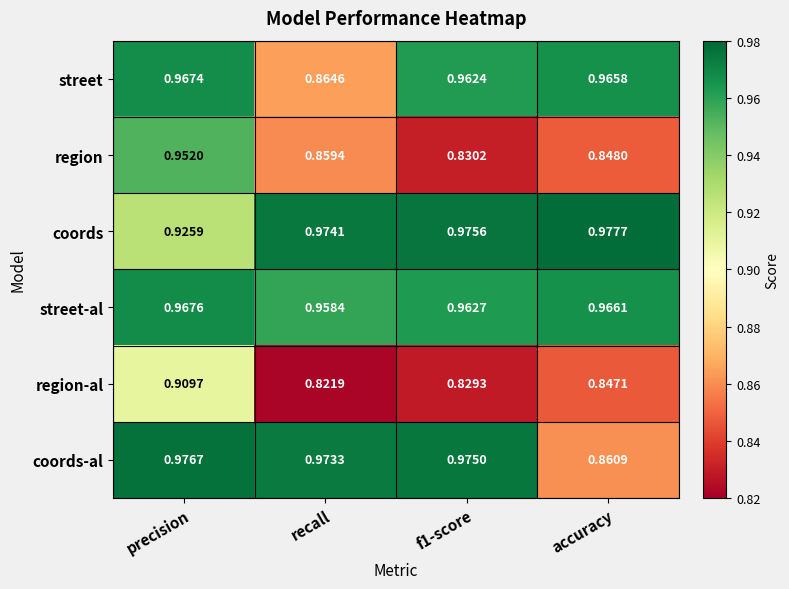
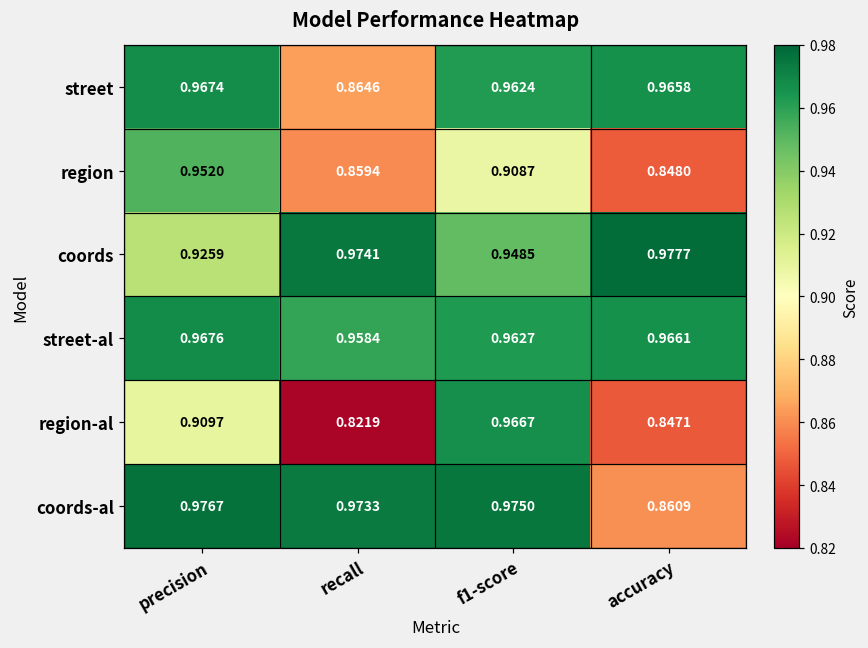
  {
    "street": {
      "precision": 0.9674,
      "recall": 0.8646,
      "f1-score": 0.9624,
      "accuracy": 0.9658
    },
    "region": {
      "precision": 0.9520,
      "recall": 0.8594,
-     "f1-score": 0.8302,
+     "f1-score": 0.9087,
      "accuracy": 0.8480
    },
    "coords": {
      "precision": 0.9259,
      "recall": 0.9741,
-     "f1-score": 0.9756,
+     "f1-score": 0.9485,
      "accuracy": 0.9777
    },
    "street-al": {
      "precision": 0.9676,
      "recall": 0.9584,
      "f1-score": 0.9627,
      "accuracy": 0.9661
    },
    "region-al": {
      "precision": 0.9097,
      "recall": 0.8219,
-     "f1-score": 0.8293,
+     "f1-score": 0.9667,
      "accuracy": 0.8471
    },
    "coords-al": {
      "precision": 0.9767,
      "recall": 0.9733,
      "f1-score": 0.9750,
      "accuracy": 0.8609
    }
  }
